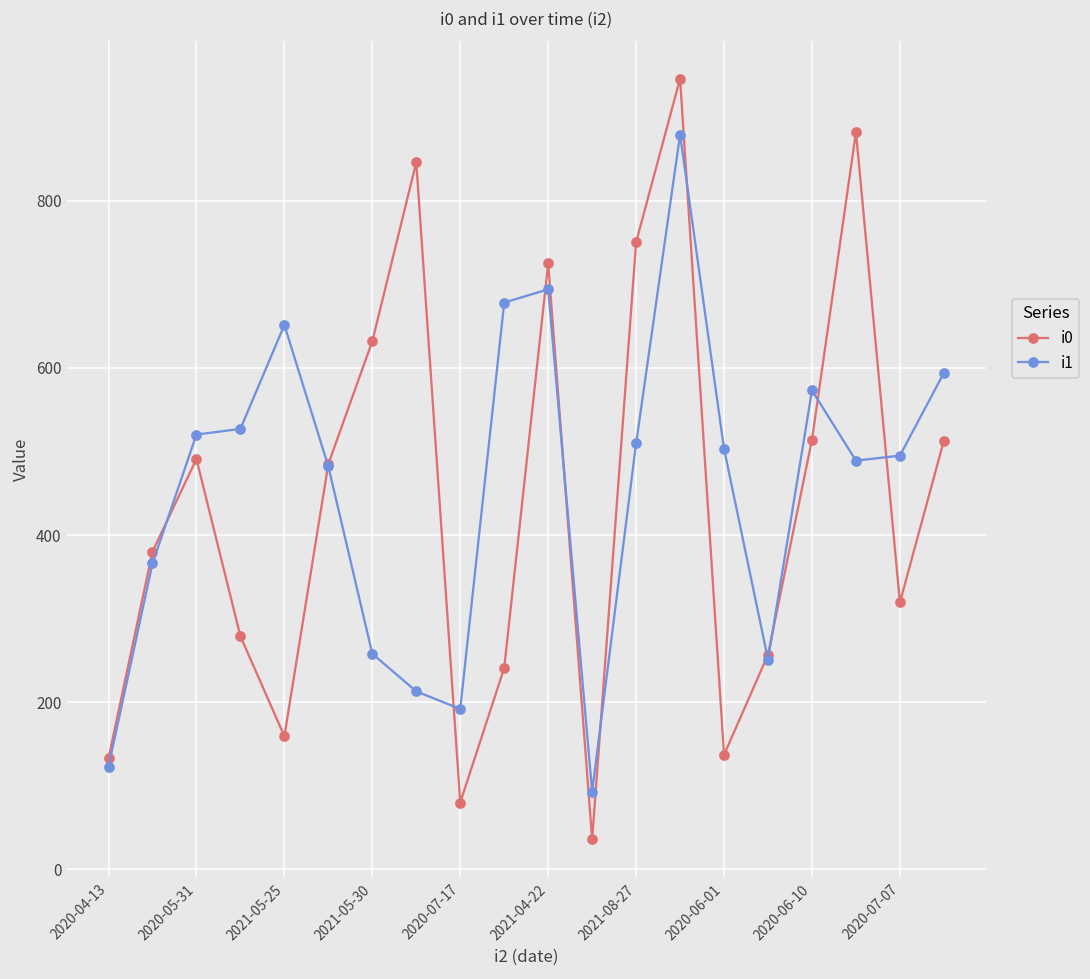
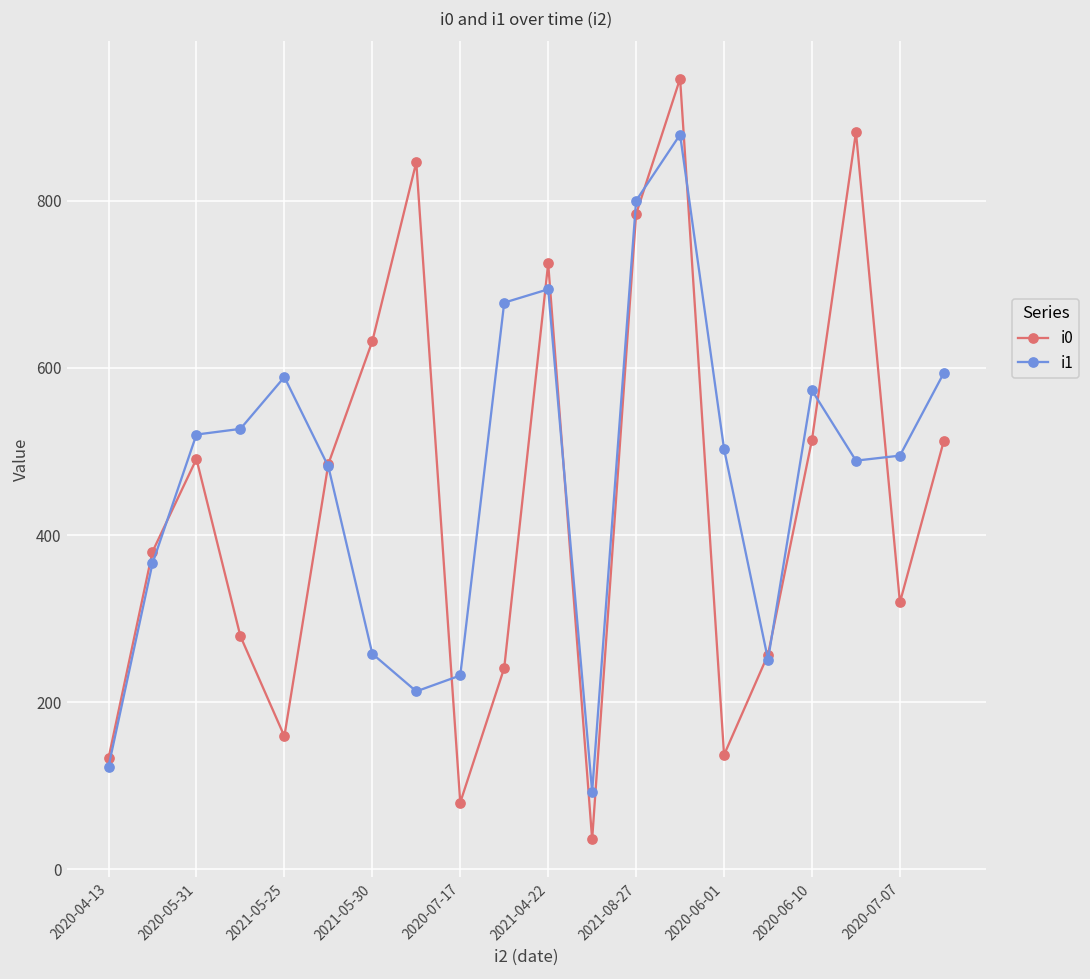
  {
    "i0": {
      "2020-04-13": 130,
      "2020-05-31": 490,
      "2021-05-25": 160,
      "2021-05-30": 630,
      "2020-07-17": 80,
      "2021-04-22": 730,
-     "2021-08-27": 750,
+     "2021-08-27": 780,
      "2020-06-01": 140,
      "2020-06-10": 510,
      "2020-07-07": 320
    },
    "i1": {
      "2020-04-13": 120,
      "2020-05-31": 520,
-     "2021-05-25": 650,
+     "2021-05-25": 590,
      "2021-05-30": 260,
-     "2020-07-17": 190,
+     "2020-07-17": 230,
      "2021-04-22": 690,
-     "2021-08-27": 510,
+     "2021-08-27": 800,
      "2020-06-01": 500,
      "2020-06-10": 570,
      "2020-07-07": 500
    }
  }
